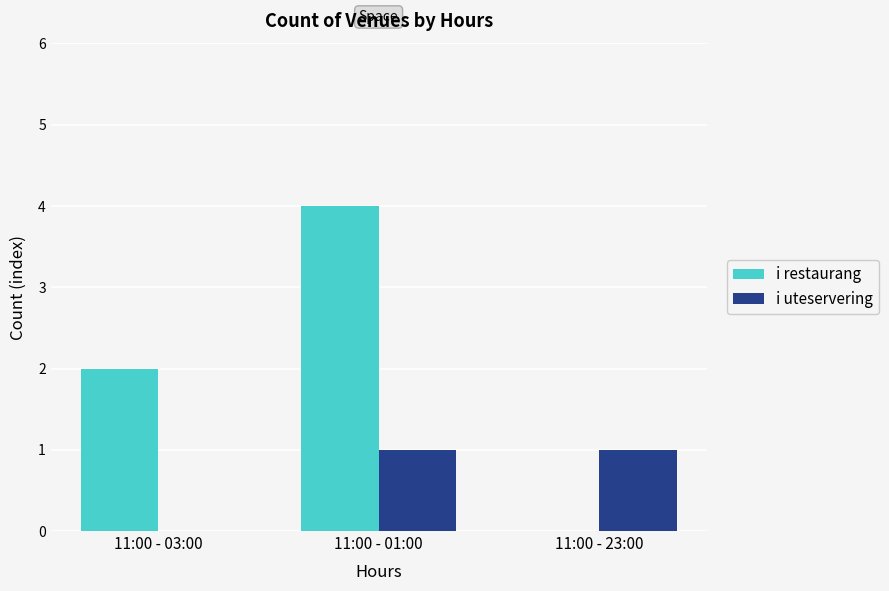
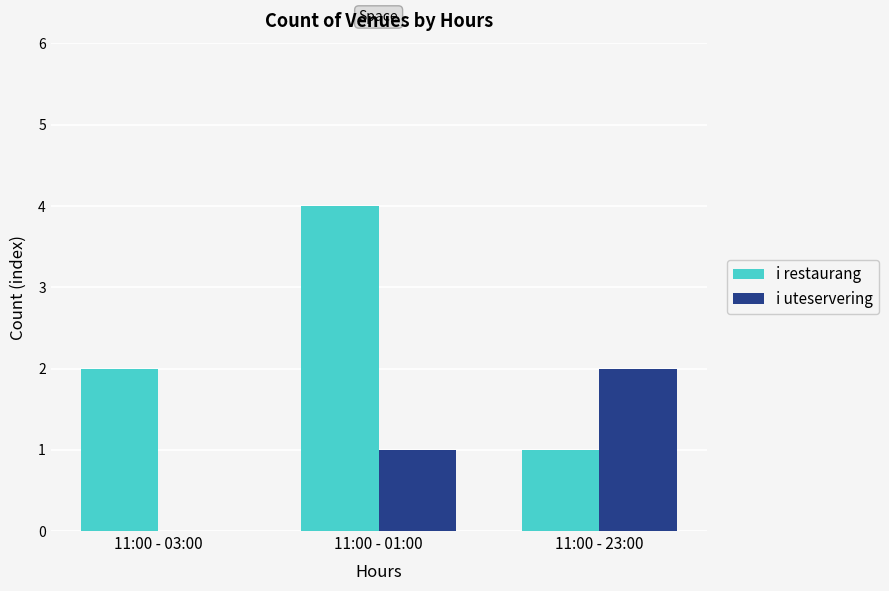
  {
    "i restaurang": {
      "11:00 - 03:00": 2,
      "11:00 - 01:00": 4,
-     "11:00 - 23:00": 0
+     "11:00 - 23:00": 1
    },
    "i uteservering": {
      "11:00 - 03:00": 0,
      "11:00 - 01:00": 1,
-     "11:00 - 23:00": 1
+     "11:00 - 23:00": 2
    }
  }
